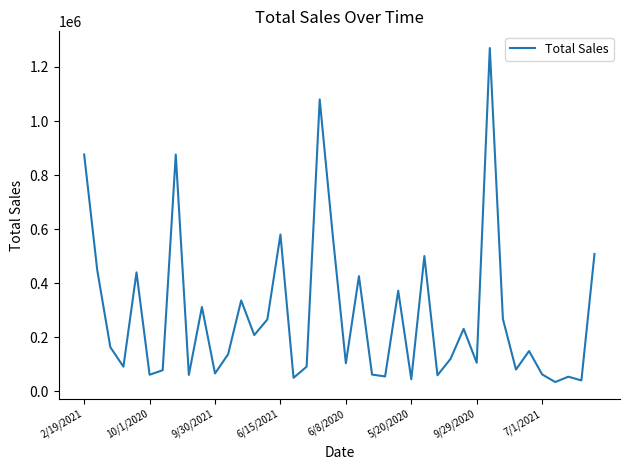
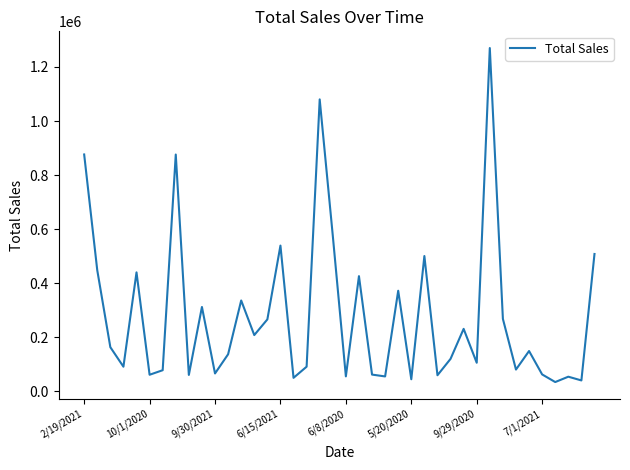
  {
    "2/19/2021": 880000,
    "10/1/2020": 60000,
    "9/30/2021": 70000,
-   "6/15/2021": 580000,
-   "6/8/2020": 100000,
+   "6/15/2021": 540000,
+   "6/8/2020": 60000,
    "5/20/2020": 40000,
    "9/29/2020": 110000,
    "7/1/2021": 60000
  }
